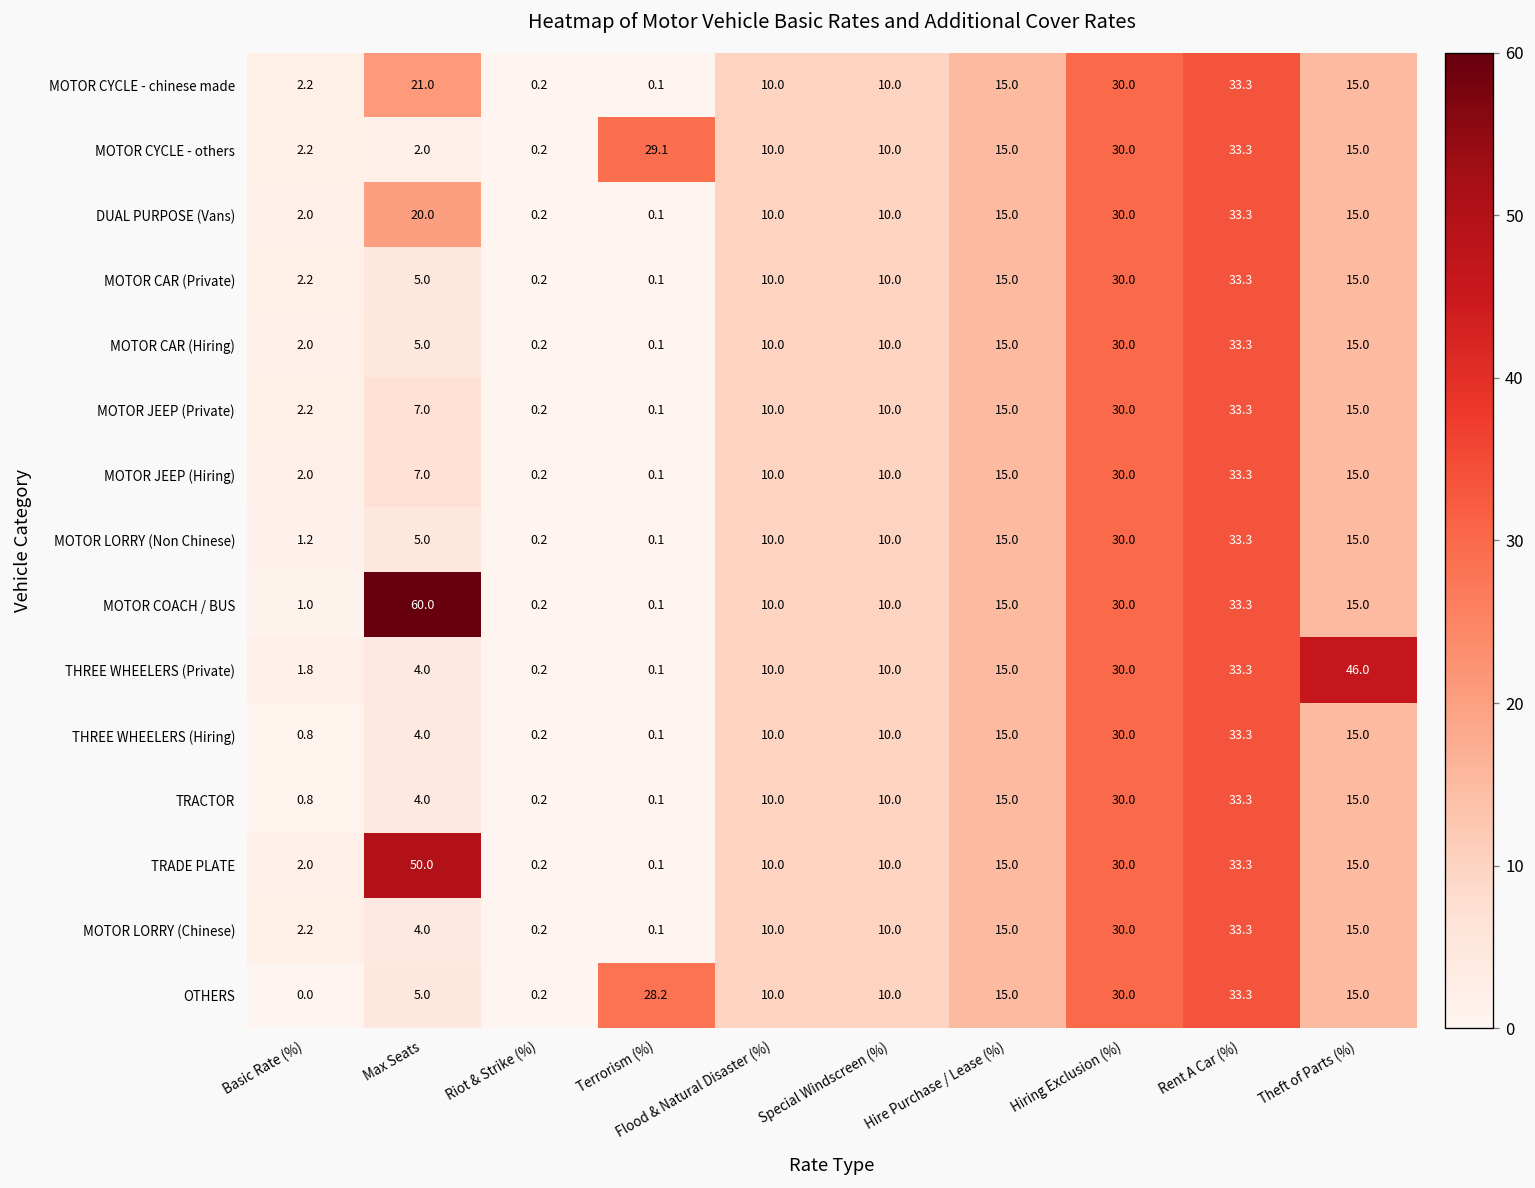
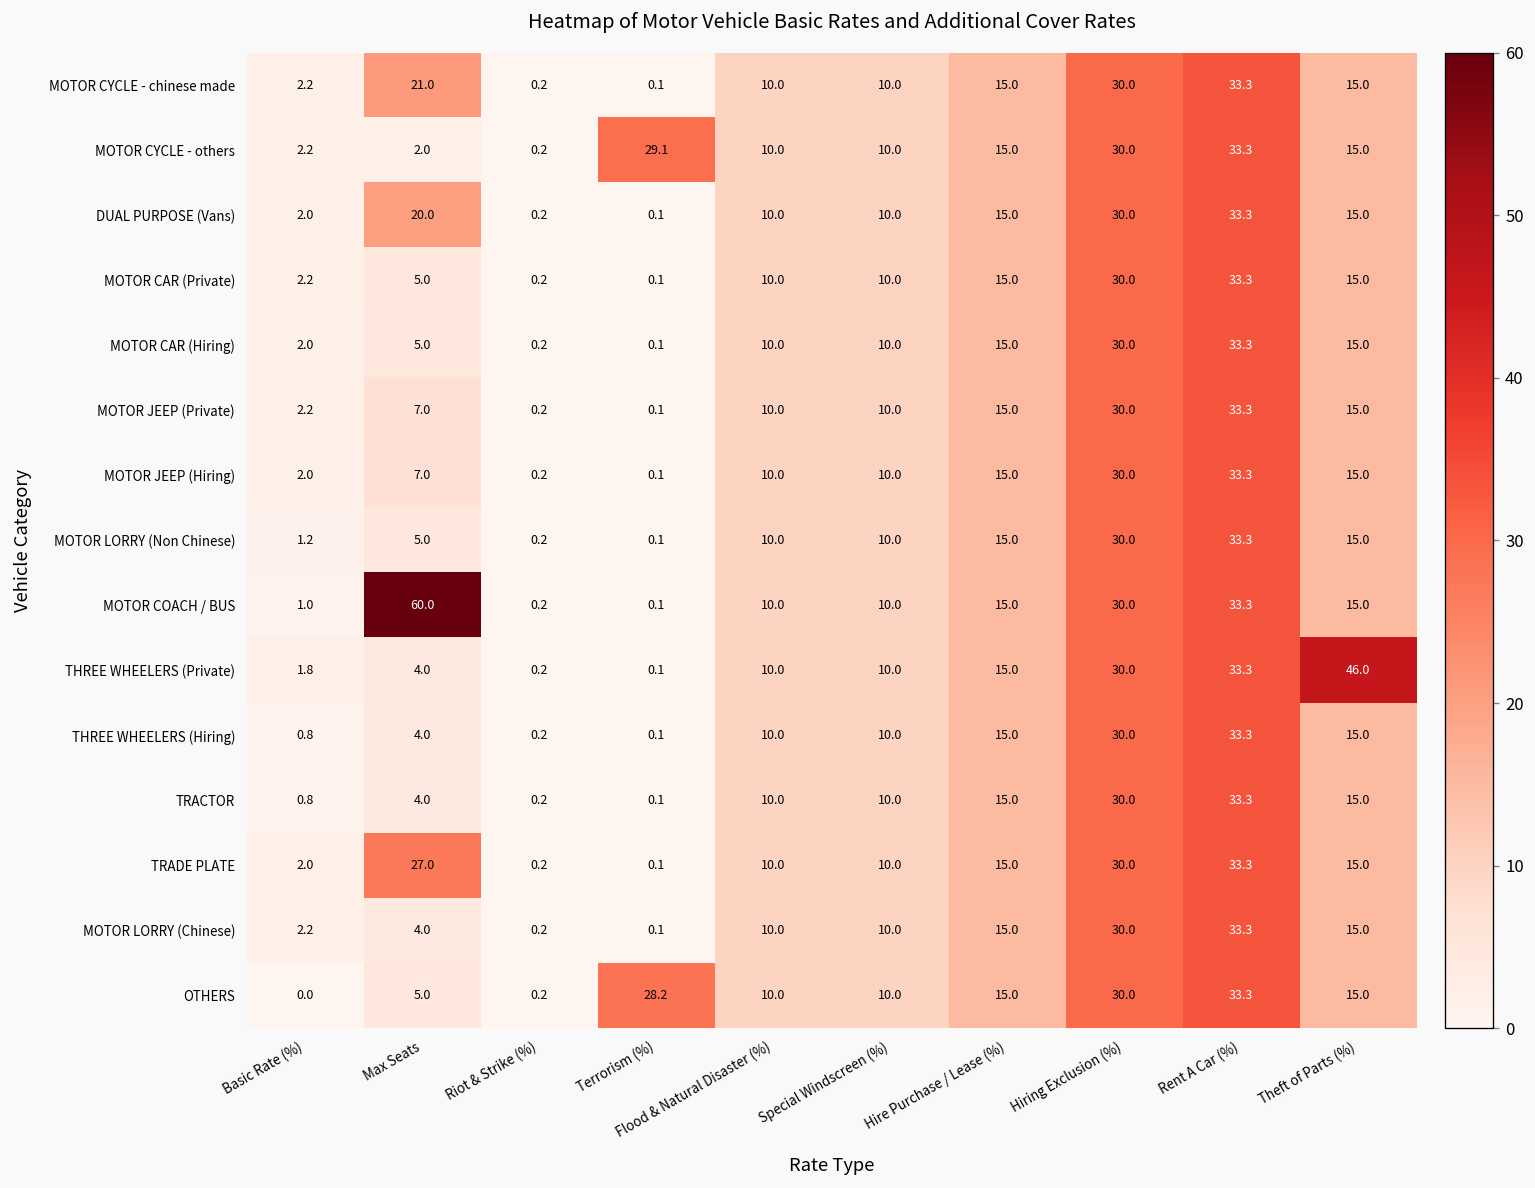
  {
    "MOTOR CYCLE - chinese made": {
      "Basic Rate (%)": 2.2,
      "Max Seats": 21.0,
      "Riot & Strike (%)": 0.2,
      "Terrorism (%)": 0.1,
      "Flood & Natural Disaster (%)": 10.0,
      "Special Windscreen (%)": 10.0,
      "Hire Purchase / Lease (%)": 15.0,
      "Hiring Exclusion (%)": 30.0,
      "Rent A Car (%)": 33.3,
      "Theft of Parts (%)": 15.0
    },
    "MOTOR CYCLE - others": {
      "Basic Rate (%)": 2.2,
      "Max Seats": 2.0,
      "Riot & Strike (%)": 0.2,
      "Terrorism (%)": 29.1,
      "Flood & Natural Disaster (%)": 10.0,
      "Special Windscreen (%)": 10.0,
      "Hire Purchase / Lease (%)": 15.0,
      "Hiring Exclusion (%)": 30.0,
      "Rent A Car (%)": 33.3,
      "Theft of Parts (%)": 15.0
    },
    "DUAL PURPOSE (Vans)": {
      "Basic Rate (%)": 2.0,
      "Max Seats": 20.0,
      "Riot & Strike (%)": 0.2,
      "Terrorism (%)": 0.1,
      "Flood & Natural Disaster (%)": 10.0,
      "Special Windscreen (%)": 10.0,
      "Hire Purchase / Lease (%)": 15.0,
      "Hiring Exclusion (%)": 30.0,
      "Rent A Car (%)": 33.3,
      "Theft of Parts (%)": 15.0
    },
    "MOTOR CAR (Private)": {
      "Basic Rate (%)": 2.2,
      "Max Seats": 5.0,
      "Riot & Strike (%)": 0.2,
      "Terrorism (%)": 0.1,
      "Flood & Natural Disaster (%)": 10.0,
      "Special Windscreen (%)": 10.0,
      "Hire Purchase / Lease (%)": 15.0,
      "Hiring Exclusion (%)": 30.0,
      "Rent A Car (%)": 33.3,
      "Theft of Parts (%)": 15.0
    },
    "MOTOR CAR (Hiring)": {
      "Basic Rate (%)": 2.0,
      "Max Seats": 5.0,
      "Riot & Strike (%)": 0.2,
      "Terrorism (%)": 0.1,
      "Flood & Natural Disaster (%)": 10.0,
      "Special Windscreen (%)": 10.0,
      "Hire Purchase / Lease (%)": 15.0,
      "Hiring Exclusion (%)": 30.0,
      "Rent A Car (%)": 33.3,
      "Theft of Parts (%)": 15.0
    },
    "MOTOR JEEP (Private)": {
      "Basic Rate (%)": 2.2,
      "Max Seats": 7.0,
      "Riot & Strike (%)": 0.2,
      "Terrorism (%)": 0.1,
      "Flood & Natural Disaster (%)": 10.0,
      "Special Windscreen (%)": 10.0,
      "Hire Purchase / Lease (%)": 15.0,
      "Hiring Exclusion (%)": 30.0,
      "Rent A Car (%)": 33.3,
      "Theft of Parts (%)": 15.0
    },
    "MOTOR JEEP (Hiring)": {
      "Basic Rate (%)": 2.0,
      "Max Seats": 7.0,
      "Riot & Strike (%)": 0.2,
      "Terrorism (%)": 0.1,
      "Flood & Natural Disaster (%)": 10.0,
      "Special Windscreen (%)": 10.0,
      "Hire Purchase / Lease (%)": 15.0,
      "Hiring Exclusion (%)": 30.0,
      "Rent A Car (%)": 33.3,
      "Theft of Parts (%)": 15.0
    },
    "MOTOR LORRY (Non Chinese)": {
      "Basic Rate (%)": 1.2,
      "Max Seats": 5.0,
      "Riot & Strike (%)": 0.2,
      "Terrorism (%)": 0.1,
      "Flood & Natural Disaster (%)": 10.0,
      "Special Windscreen (%)": 10.0,
      "Hire Purchase / Lease (%)": 15.0,
      "Hiring Exclusion (%)": 30.0,
      "Rent A Car (%)": 33.3,
      "Theft of Parts (%)": 15.0
    },
    "MOTOR COACH / BUS": {
      "Basic Rate (%)": 1.0,
      "Max Seats": 60.0,
      "Riot & Strike (%)": 0.2,
      "Terrorism (%)": 0.1,
      "Flood & Natural Disaster (%)": 10.0,
      "Special Windscreen (%)": 10.0,
      "Hire Purchase / Lease (%)": 15.0,
      "Hiring Exclusion (%)": 30.0,
      "Rent A Car (%)": 33.3,
      "Theft of Parts (%)": 15.0
    },
    "THREE WHEELERS (Private)": {
      "Basic Rate (%)": 1.8,
      "Max Seats": 4.0,
      "Riot & Strike (%)": 0.2,
      "Terrorism (%)": 0.1,
      "Flood & Natural Disaster (%)": 10.0,
      "Special Windscreen (%)": 10.0,
      "Hire Purchase / Lease (%)": 15.0,
      "Hiring Exclusion (%)": 30.0,
      "Rent A Car (%)": 33.3,
      "Theft of Parts (%)": 46.0
    },
    "THREE WHEELERS (Hiring)": {
      "Basic Rate (%)": 0.8,
      "Max Seats": 4.0,
      "Riot & Strike (%)": 0.2,
      "Terrorism (%)": 0.1,
      "Flood & Natural Disaster (%)": 10.0,
      "Special Windscreen (%)": 10.0,
      "Hire Purchase / Lease (%)": 15.0,
      "Hiring Exclusion (%)": 30.0,
      "Rent A Car (%)": 33.3,
      "Theft of Parts (%)": 15.0
    },
    "TRACTOR": {
      "Basic Rate (%)": 0.8,
      "Max Seats": 4.0,
      "Riot & Strike (%)": 0.2,
      "Terrorism (%)": 0.1,
      "Flood & Natural Disaster (%)": 10.0,
      "Special Windscreen (%)": 10.0,
      "Hire Purchase / Lease (%)": 15.0,
      "Hiring Exclusion (%)": 30.0,
      "Rent A Car (%)": 33.3,
      "Theft of Parts (%)": 15.0
    },
    "TRADE PLATE": {
      "Basic Rate (%)": 2.0,
-     "Max Seats": 50.0,
+     "Max Seats": 27.0,
      "Riot & Strike (%)": 0.2,
      "Terrorism (%)": 0.1,
      "Flood & Natural Disaster (%)": 10.0,
      "Special Windscreen (%)": 10.0,
      "Hire Purchase / Lease (%)": 15.0,
      "Hiring Exclusion (%)": 30.0,
      "Rent A Car (%)": 33.3,
      "Theft of Parts (%)": 15.0
    },
    "MOTOR LORRY (Chinese)": {
      "Basic Rate (%)": 2.2,
      "Max Seats": 4.0,
      "Riot & Strike (%)": 0.2,
      "Terrorism (%)": 0.1,
      "Flood & Natural Disaster (%)": 10.0,
      "Special Windscreen (%)": 10.0,
      "Hire Purchase / Lease (%)": 15.0,
      "Hiring Exclusion (%)": 30.0,
      "Rent A Car (%)": 33.3,
      "Theft of Parts (%)": 15.0
    },
    "OTHERS": {
      "Basic Rate (%)": 0.0,
      "Max Seats": 5.0,
      "Riot & Strike (%)": 0.2,
      "Terrorism (%)": 28.2,
      "Flood & Natural Disaster (%)": 10.0,
      "Special Windscreen (%)": 10.0,
      "Hire Purchase / Lease (%)": 15.0,
      "Hiring Exclusion (%)": 30.0,
      "Rent A Car (%)": 33.3,
      "Theft of Parts (%)": 15.0
    }
  }
